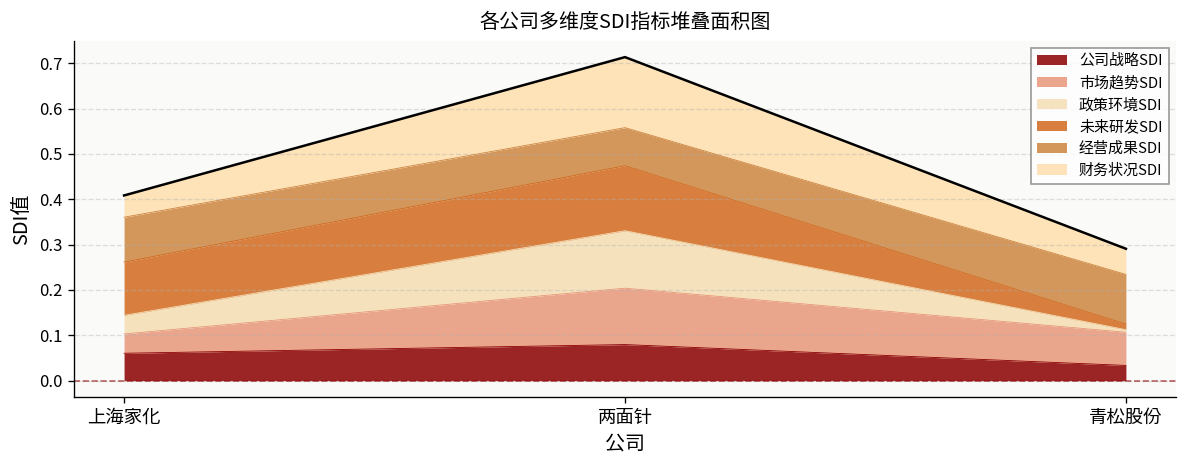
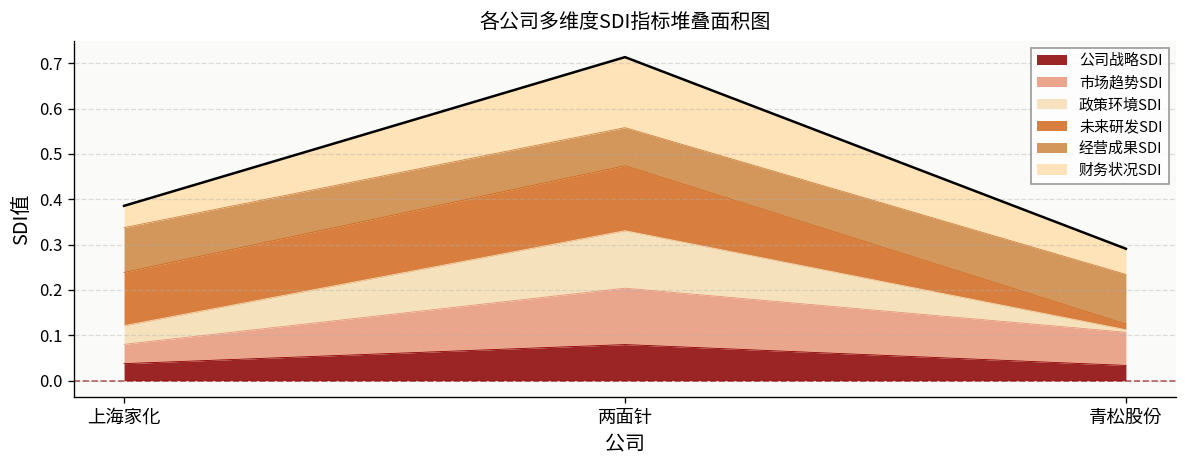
  {
    "公司战略SDI": {
-     "上海家化": 0.06,
+     "上海家化": 0.04,
      "两面针": 0.08,
      "青松股份": 0.03
    },
    "市场趋势SDI": {
      "上海家化": 0.04,
      "两面针": 0.12
    }
  }
